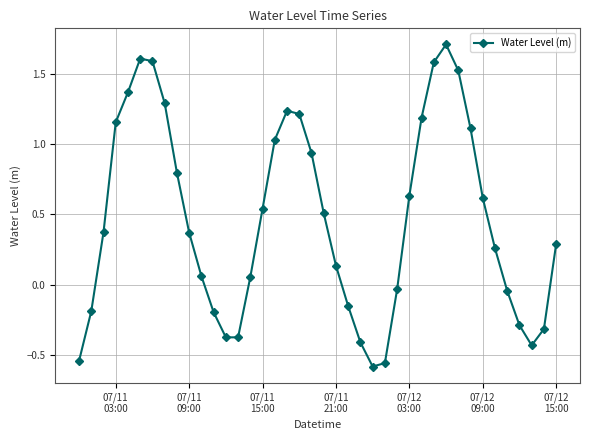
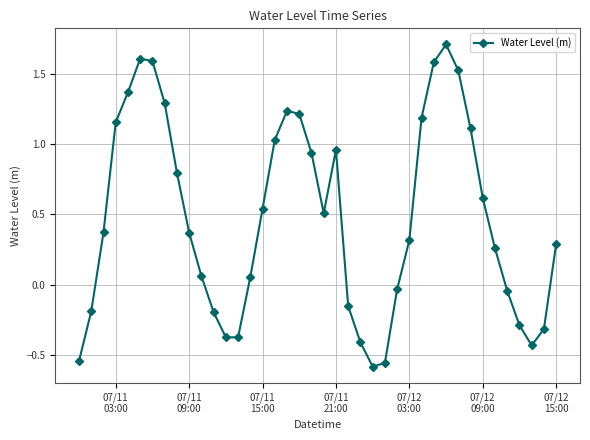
  {
    "07/11 03:00": 1.16,
    "07/11 09:00": 0.37,
    "07/11 15:00": 0.54,
-   "07/11 21:00": 0.14,
-   "07/12 03:00": 0.63,
+   "07/11 21:00": 0.96,
+   "07/12 03:00": 0.32,
    "07/12 09:00": 0.62,
    "07/12 15:00": 0.29
  }
